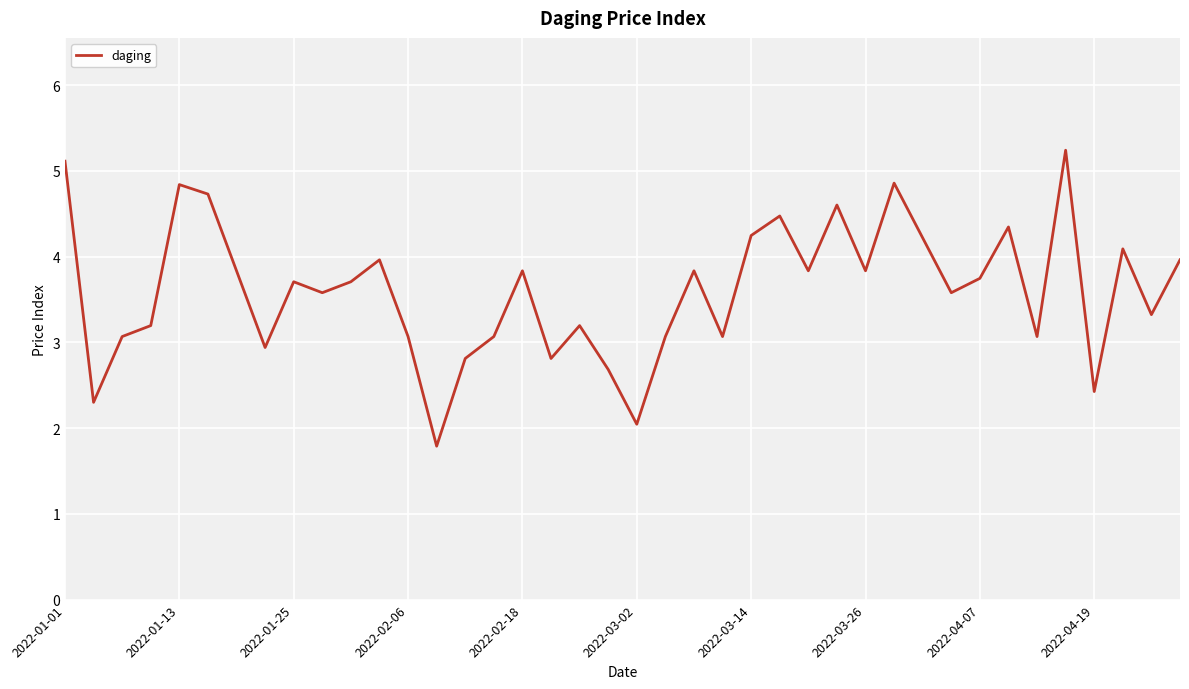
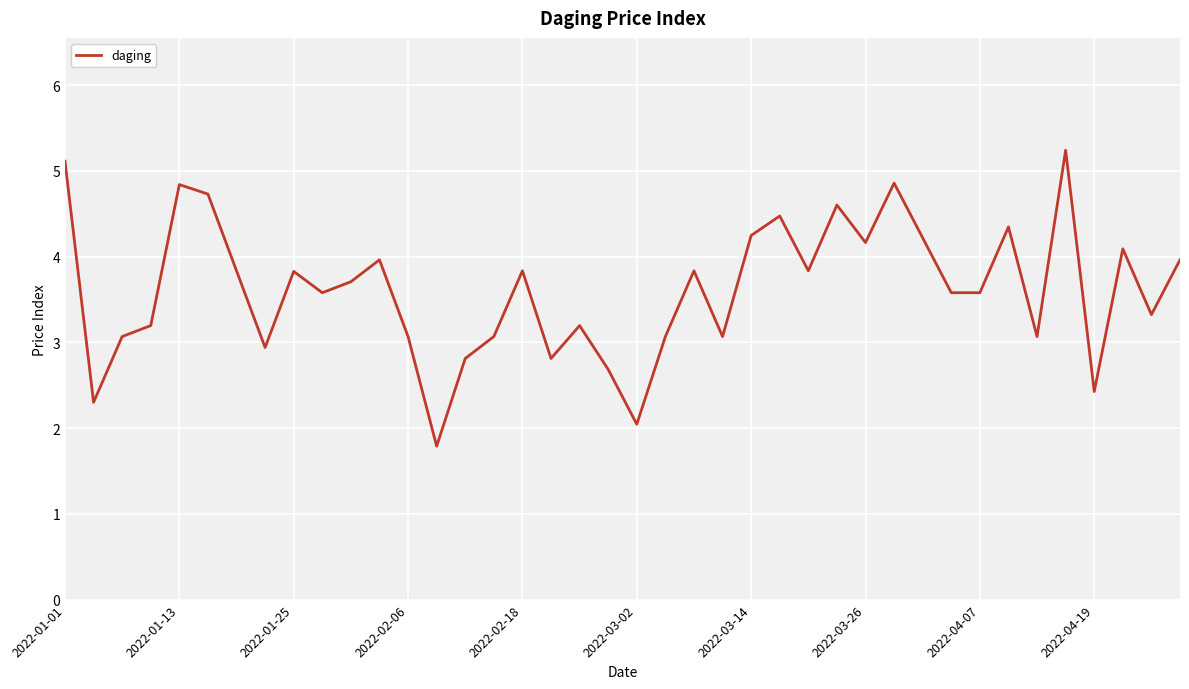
  {
    "2022-01-01": 5.1,
    "2022-01-13": 4.8,
-   "2022-01-25": 3.7,
+   "2022-01-25": 3.8,
    "2022-02-06": 3.1,
    "2022-02-18": 3.8,
    "2022-03-02": 2.0,
    "2022-03-14": 4.2,
-   "2022-03-26": 3.8,
-   "2022-04-07": 3.7,
+   "2022-03-26": 4.2,
+   "2022-04-07": 3.6,
    "2022-04-19": 2.4
  }
